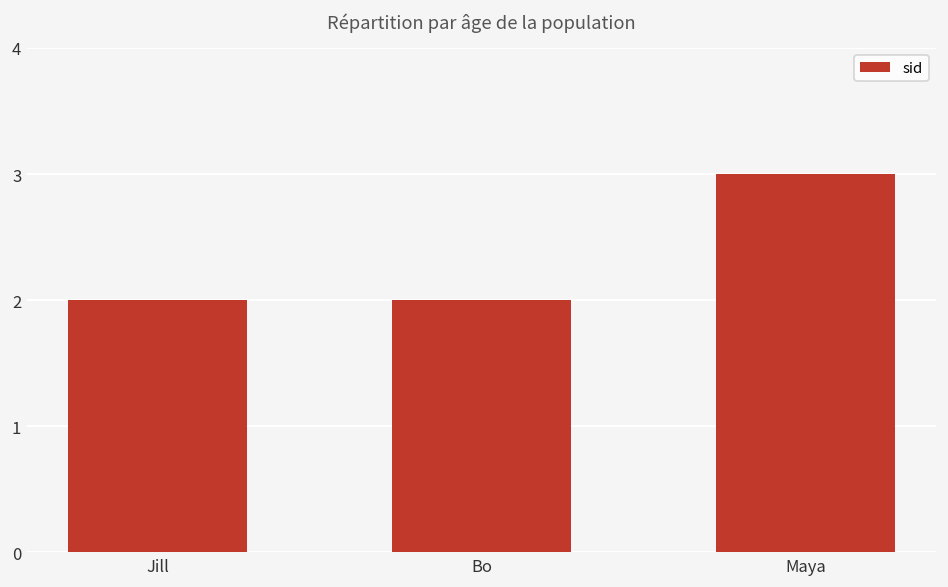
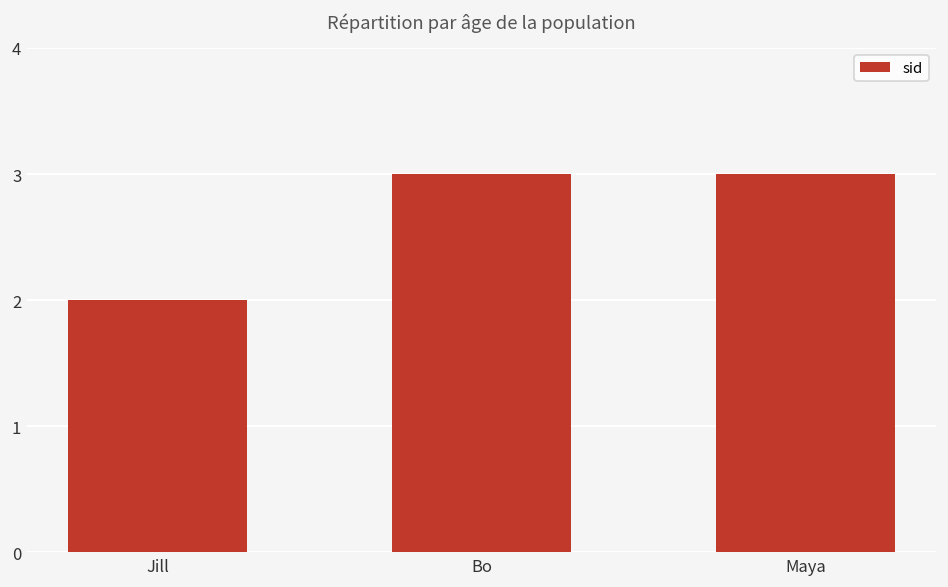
  {
    "Jill": 2,
-   "Bo": 2,
+   "Bo": 3,
    "Maya": 3
  }
